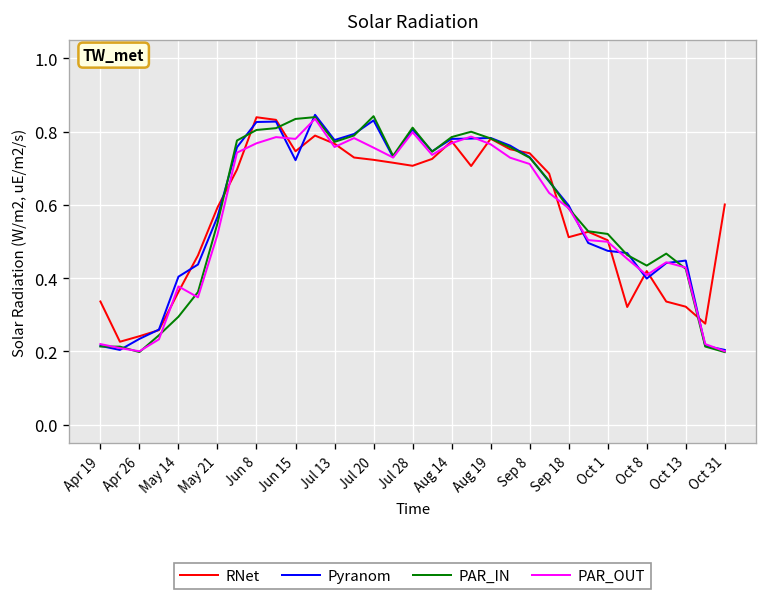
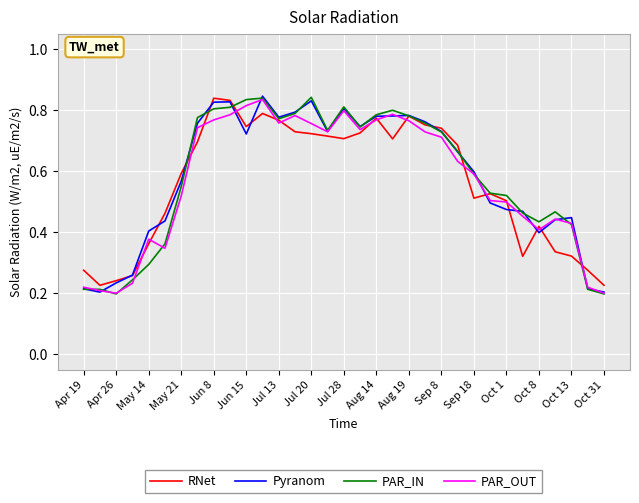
  {
    "RNet": {
-     "Apr 19": 0.34,
+     "Apr 19": 0.28,
      "May 14": 0.36,
      "May 21": 0.59,
      "Jun 8": 0.84,
      "Jun 15": 0.75,
      "Jul 20": 0.72,
      "Jul 28": 0.71,
      "Sep 8": 0.74,
      "Sep 18": 0.51,
      "Oct 8": 0.42,
      "Oct 13": 0.32,
-     "Oct 31": 0.60
+     "Oct 31": 0.23
    },
    "Pyranom": {
      "May 14": 0.40,
      "May 21": 0.57,
      "Jun 8": 0.83,
      "Jun 15": 0.72,
      "Jul 20": 0.83,
      "Oct 1": 0.47,
      "Oct 8": 0.40,
      "Oct 13": 0.45
    },
    "PAR_IN": {
      "May 14": 0.29,
      "May 21": 0.55,
      "Jun 8": 0.80,
      "Jun 15": 0.83,
      "Jul 20": 0.84,
      "Oct 1": 0.52,
      "Oct 8": 0.43
    },
    "PAR_OUT": {
      "May 14": 0.38,
      "May 21": 0.52,
      "Jun 8": 0.77,
-     "Jun 15": 0.78,
+     "Jun 15": 0.81,
      "Jul 13": 0.76,
      "Jul 20": 0.76,
      "Aug 19": 0.77,
      "Sep 8": 0.71,
      "Oct 8": 0.41
    }
  }
